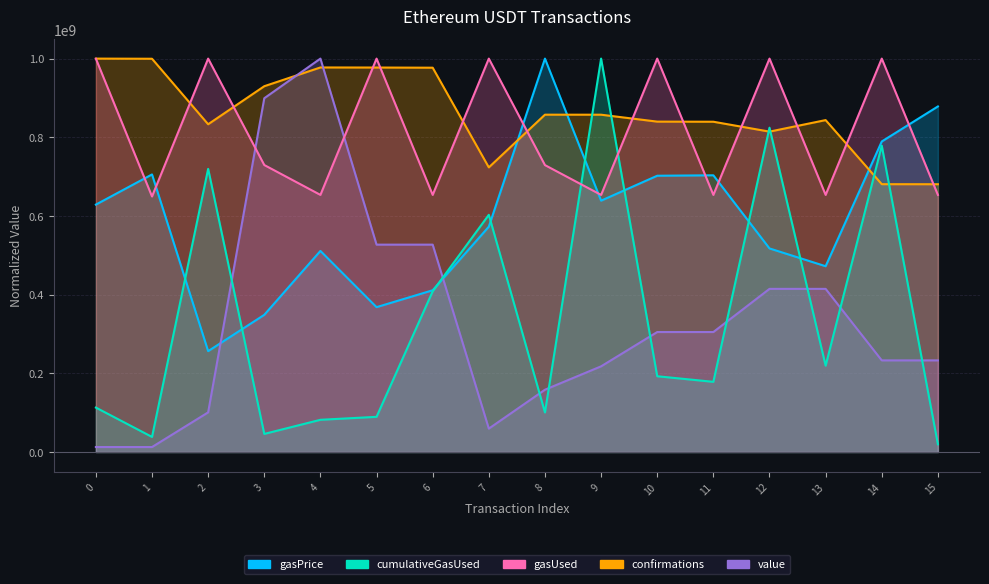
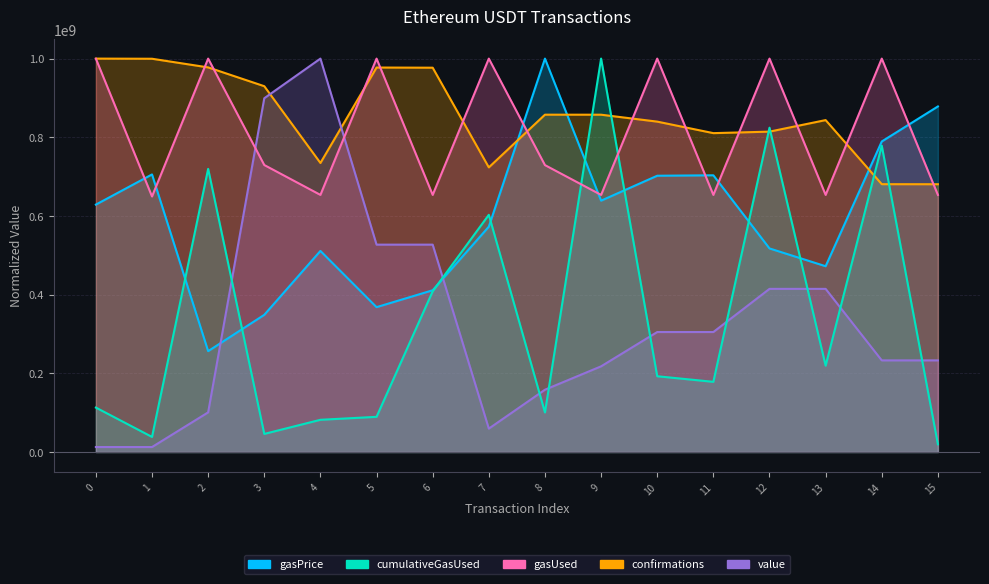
  {
    "confirmations": {
      "1": 1000000000,
-     "2": 830000000,
+     "2": 980000000,
      "3": 930000000,
-     "4": 980000000,
+     "4": 730000000,
      "5": 980000000,
      "6": 980000000,
      "7": 720000000,
      "8": 860000000,
      "9": 860000000,
      "10": 840000000,
-     "11": 840000000,
+     "11": 810000000,
      "12": 810000000,
      "13": 840000000,
      "14": 680000000,
      "15": 680000000
    }
  }
